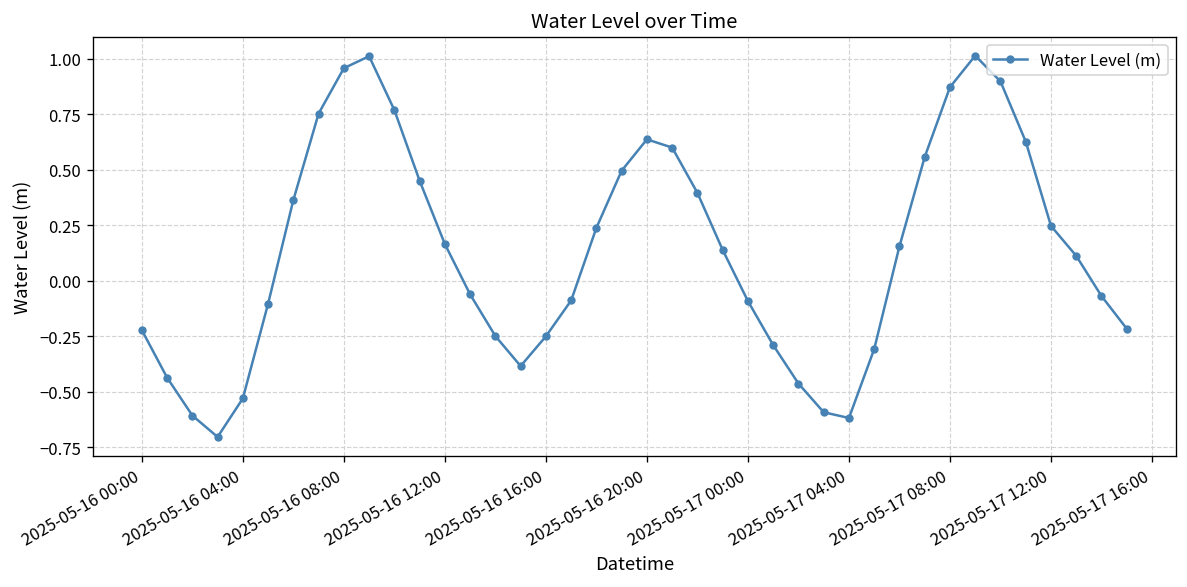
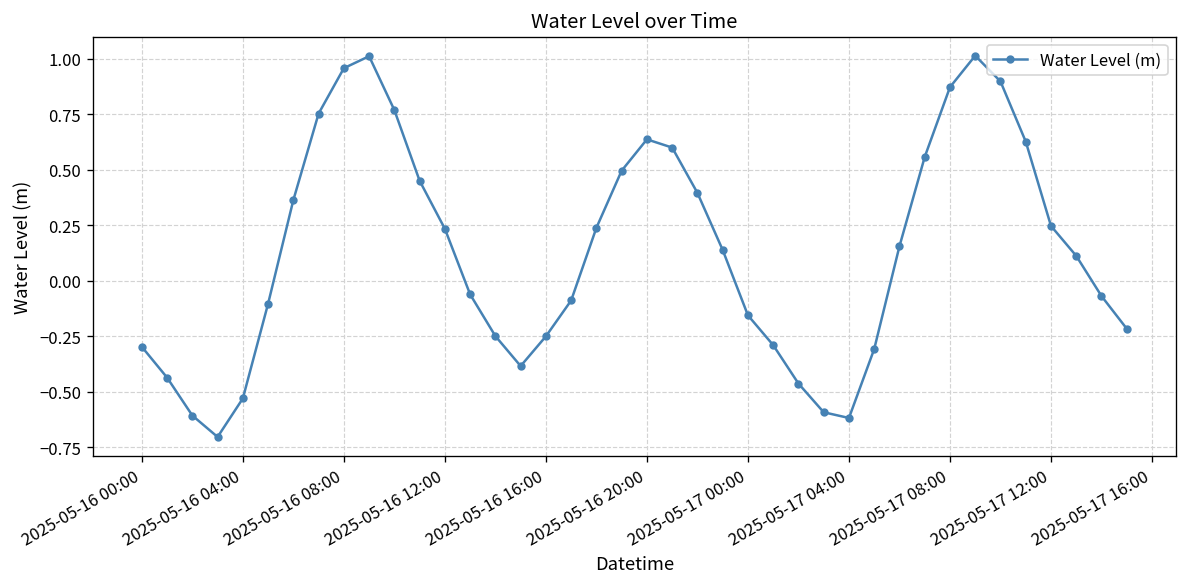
  {
-   "2025-05-16 00:00": -0.22,
+   "2025-05-16 00:00": -0.30,
    "2025-05-16 04:00": -0.53,
    "2025-05-16 08:00": 0.96,
-   "2025-05-16 12:00": 0.16,
+   "2025-05-16 12:00": 0.23,
    "2025-05-16 16:00": -0.25,
    "2025-05-16 20:00": 0.64,
-   "2025-05-17 00:00": -0.09,
+   "2025-05-17 00:00": -0.16,
    "2025-05-17 04:00": -0.62,
    "2025-05-17 08:00": 0.87,
    "2025-05-17 12:00": 0.25
  }
